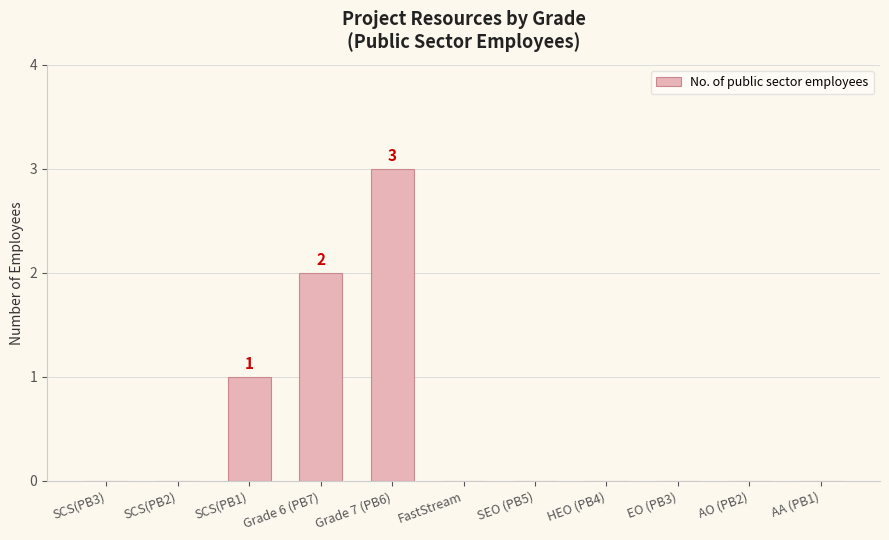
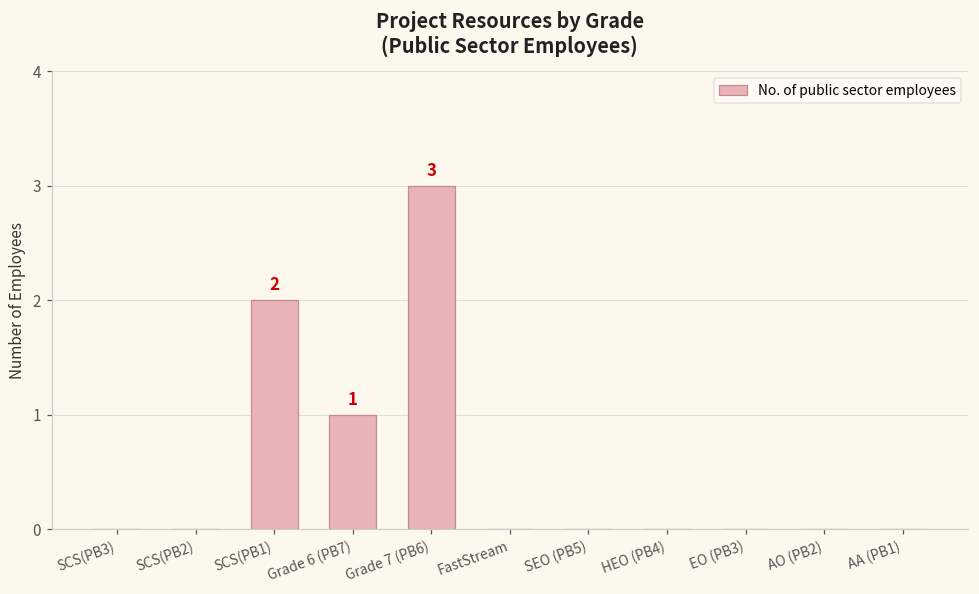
  {
-   "SCS(PB1)": 1,
-   "Grade 6 (PB7)": 2,
+   "SCS(PB1)": 2,
+   "Grade 6 (PB7)": 1,
    "Grade 7 (PB6)": 3
  }
